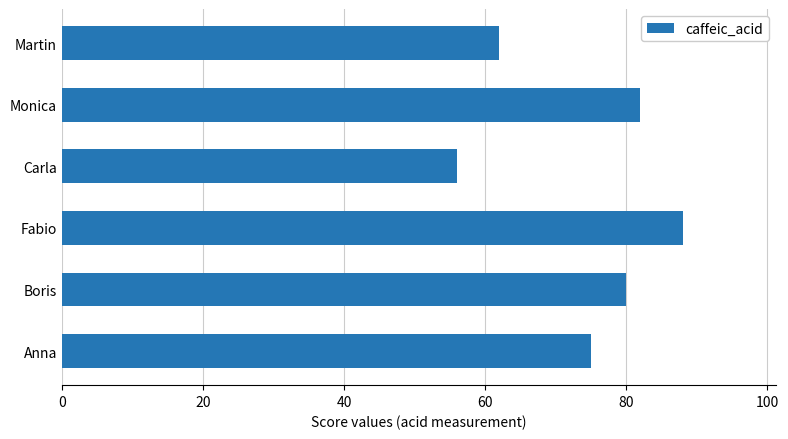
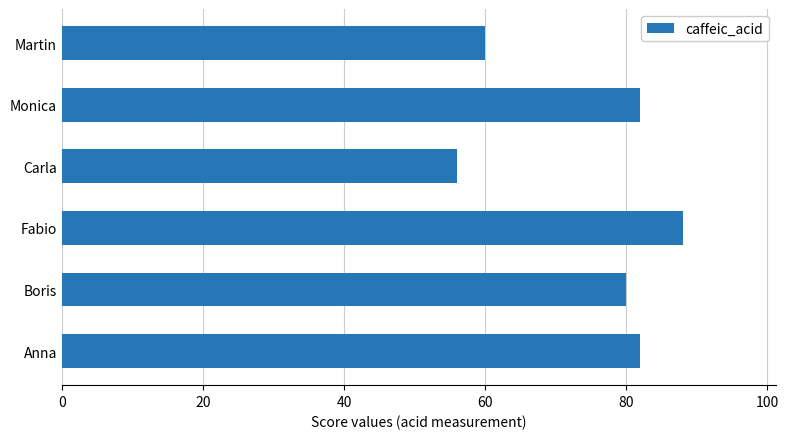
  {
-   "Martin": 62,
+   "Martin": 60,
    "Monica": 82,
    "Carla": 56,
    "Fabio": 88,
    "Boris": 80,
-   "Anna": 75
+   "Anna": 82
  }
